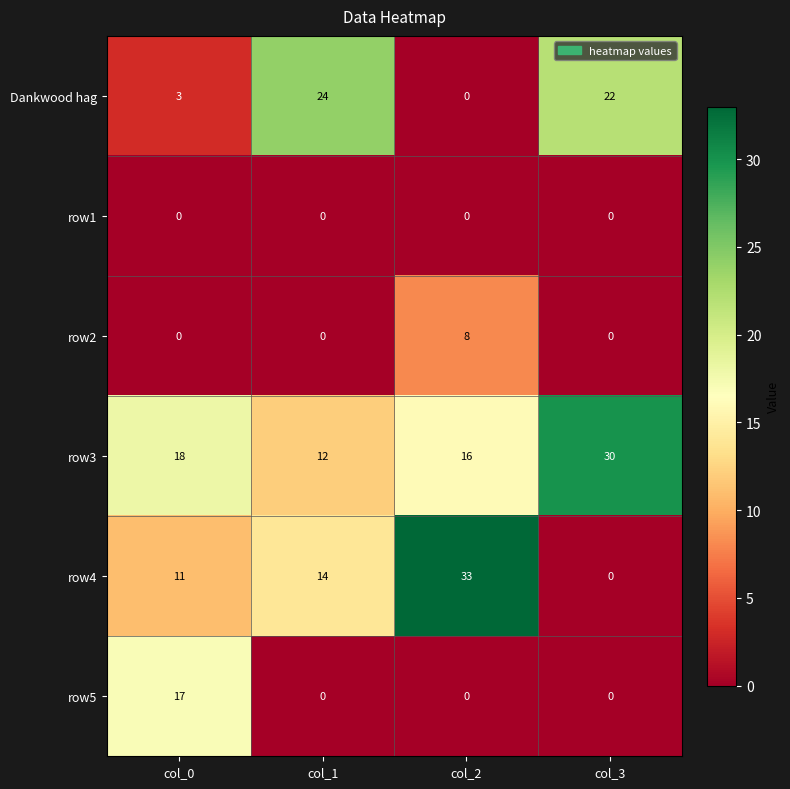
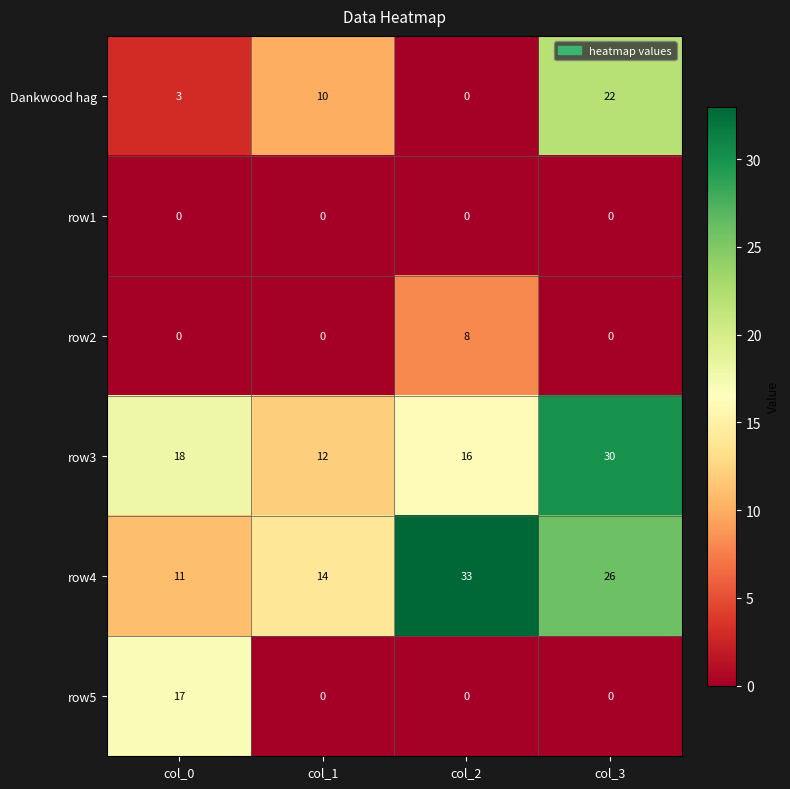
  {
    "Dankwood hag": {
      "col_0": 3,
-     "col_1": 24,
+     "col_1": 10,
      "col_2": 0,
      "col_3": 22
    },
    "row1": {
      "col_0": 0,
      "col_1": 0,
      "col_2": 0,
      "col_3": 0
    },
    "row2": {
      "col_0": 0,
      "col_1": 0,
      "col_2": 8,
      "col_3": 0
    },
    "row3": {
      "col_0": 18,
      "col_1": 12,
      "col_2": 16,
      "col_3": 30
    },
    "row4": {
      "col_0": 11,
      "col_1": 14,
      "col_2": 33,
-     "col_3": 0
+     "col_3": 26
    },
    "row5": {
      "col_0": 17,
      "col_1": 0,
      "col_2": 0,
      "col_3": 0
    }
  }
